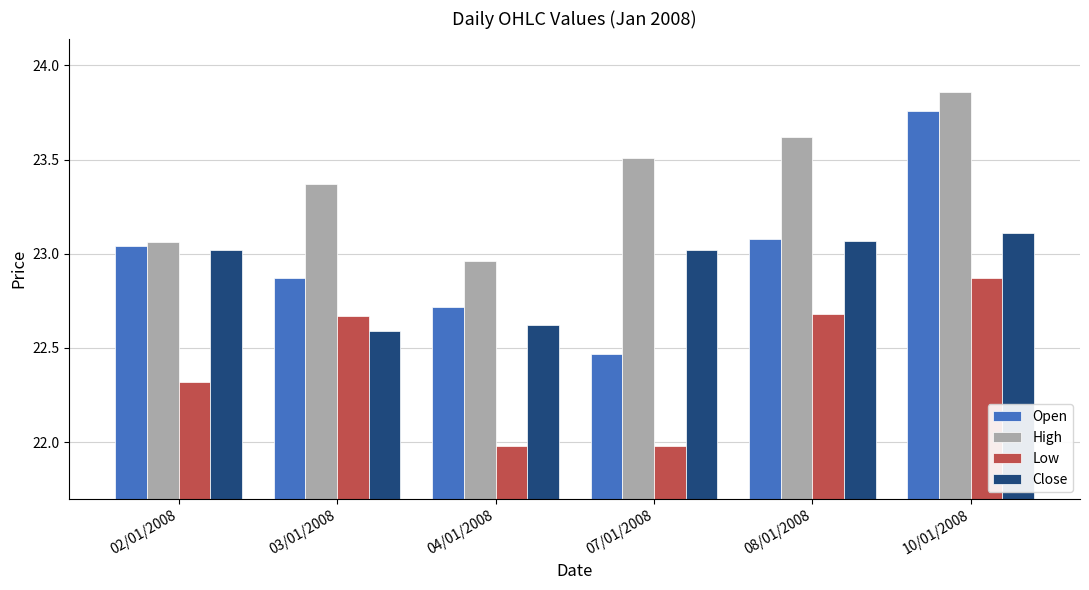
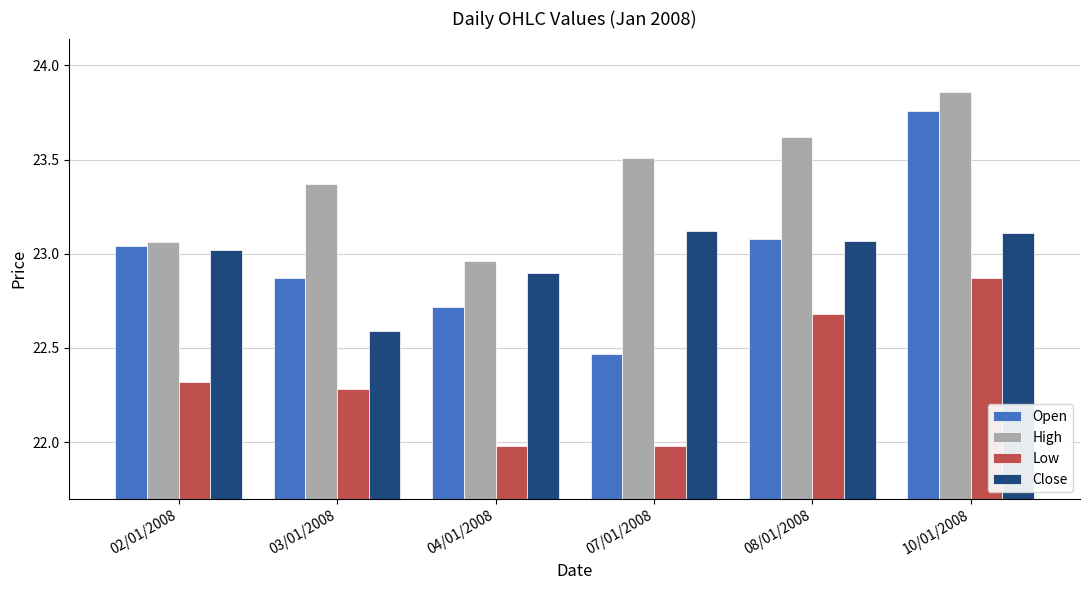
  {
    "Open": {
      "02/01/2008": 23.04,
      "03/01/2008": 22.87,
      "04/01/2008": 22.72,
      "07/01/2008": 22.47,
      "08/01/2008": 23.08,
      "10/01/2008": 23.76
    },
    "High": {
      "02/01/2008": 23.06,
      "03/01/2008": 23.37,
      "04/01/2008": 22.96,
      "07/01/2008": 23.51,
      "08/01/2008": 23.62,
      "10/01/2008": 23.86
    },
    "Low": {
      "02/01/2008": 22.32,
-     "03/01/2008": 22.67,
+     "03/01/2008": 22.28,
      "04/01/2008": 21.98,
      "07/01/2008": 21.98,
      "08/01/2008": 22.68,
      "10/01/2008": 22.87
    },
    "Close": {
      "02/01/2008": 23.02,
      "03/01/2008": 22.59,
-     "04/01/2008": 22.62,
-     "07/01/2008": 23.02,
+     "04/01/2008": 22.90,
+     "07/01/2008": 23.12,
      "08/01/2008": 23.07,
      "10/01/2008": 23.11
    }
  }
